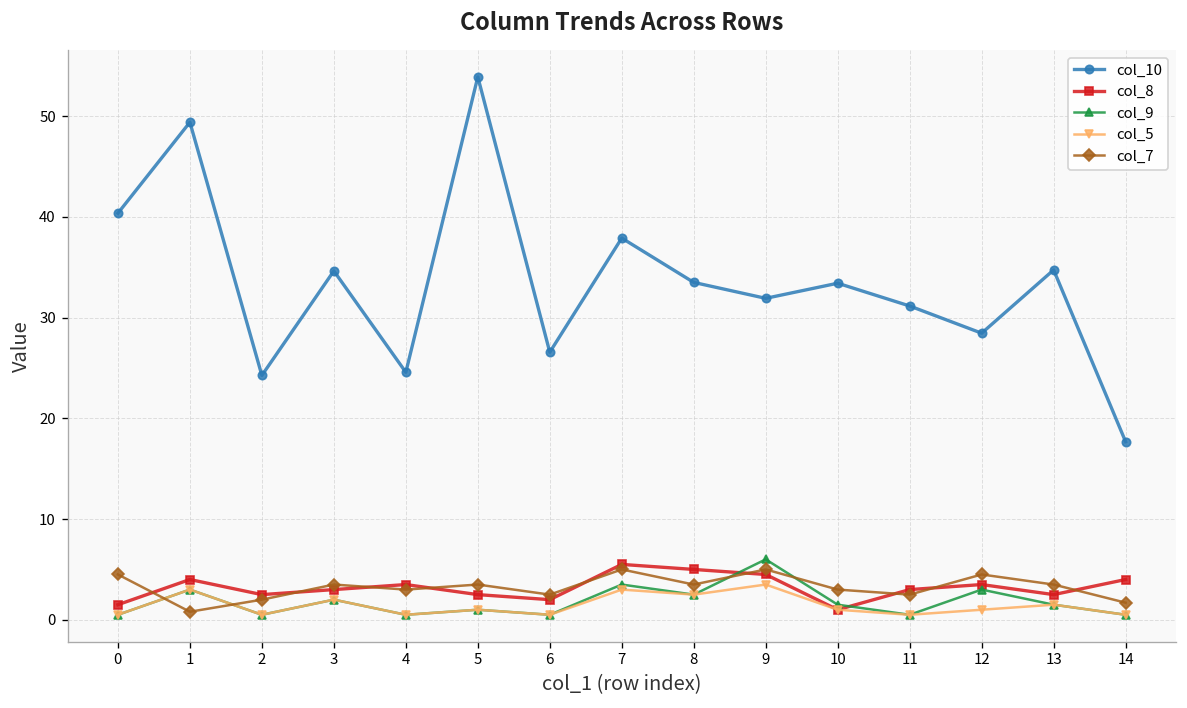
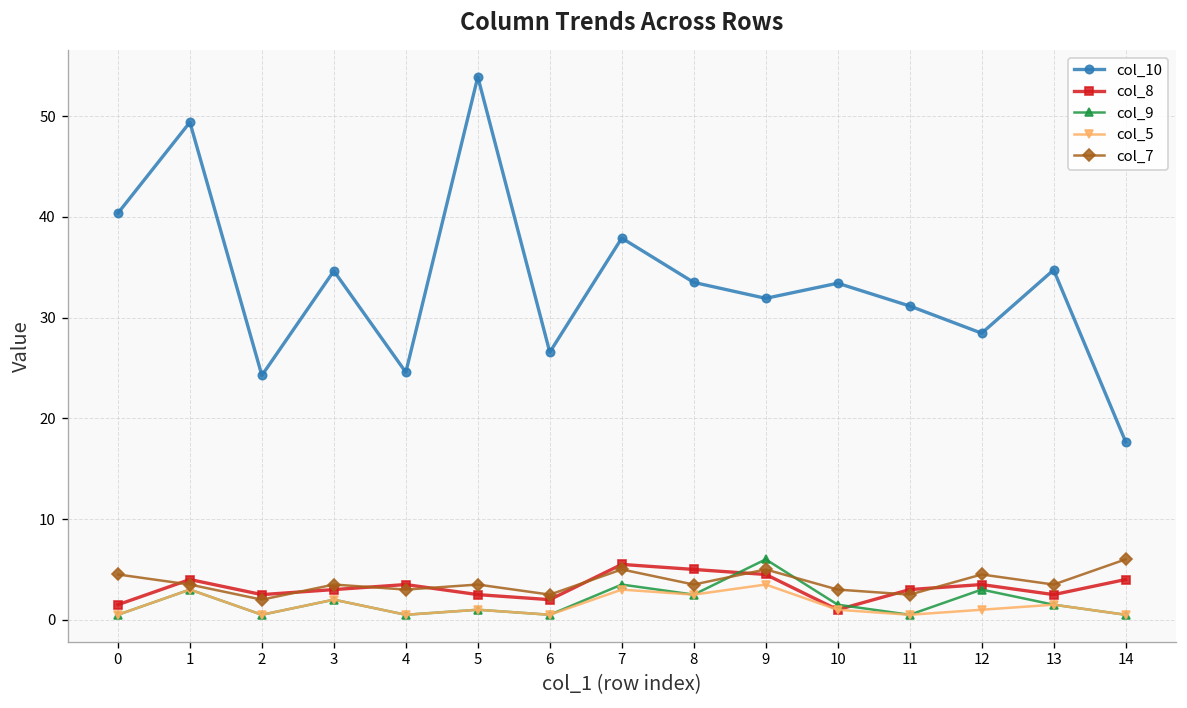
  {
    "col_10": {
      "0": 40,
      "1": 49,
      "2": 24,
      "3": 35,
      "4": 25,
      "5": 54,
      "6": 27,
      "7": 38,
      "8": 33,
      "9": 32,
      "10": 33,
      "11": 31,
      "12": 28,
      "13": 35,
      "14": 18
    },
    "col_8": {
      "0": 2,
      "1": 4,
      "2": 3,
      "3": 3,
      "4": 4,
      "5": 3,
      "6": 2,
      "7": 6,
      "8": 5,
      "9": 5,
      "11": 3,
      "12": 4,
      "13": 3,
      "14": 4
    },
    "col_9": {
      "7": 4,
      "9": 6,
      "10": 2,
      "12": 3
    },
    "col_5": {
      "7": 3,
      "9": 4,
      "12": 1
    },
    "col_7": {
      "0": 5,
-     "1": 1,
+     "1": 4,
      "2": 2,
      "3": 4,
      "4": 3,
      "5": 4,
      "6": 3,
      "7": 5,
      "8": 4,
      "9": 5,
      "10": 3,
      "11": 3,
      "12": 5,
      "13": 4,
-     "14": 2
+     "14": 6
    }
  }
